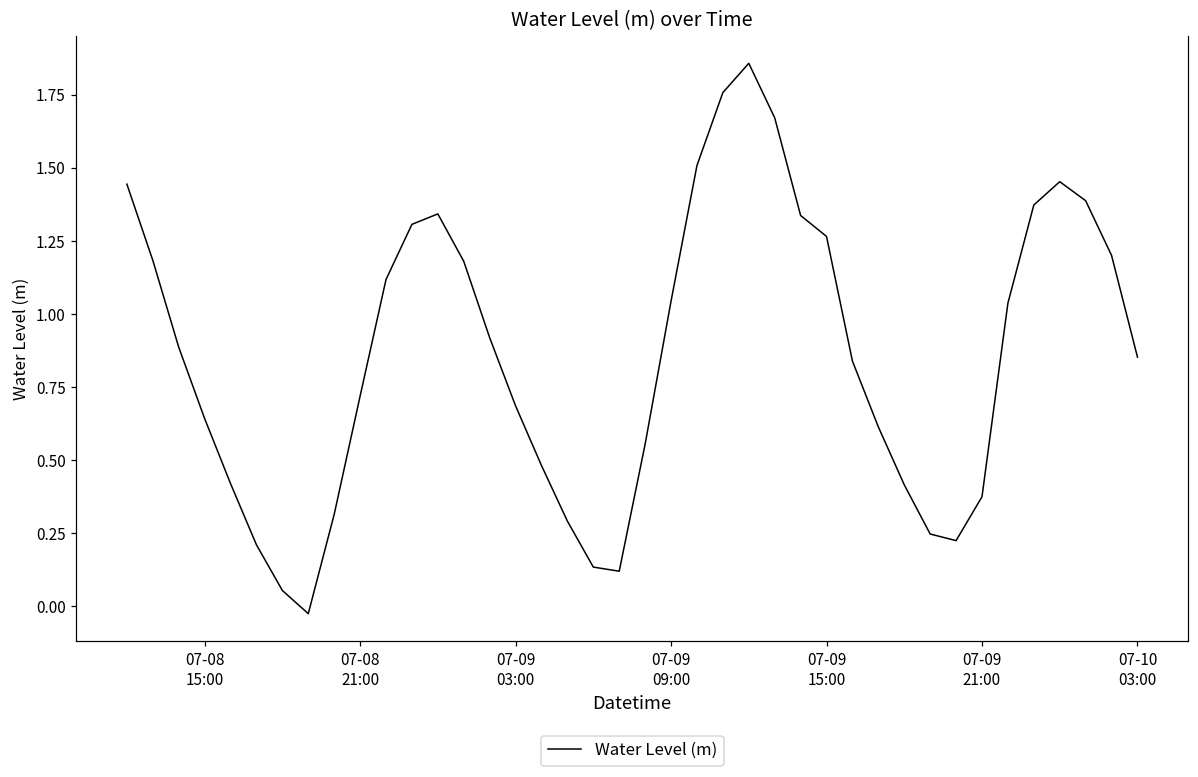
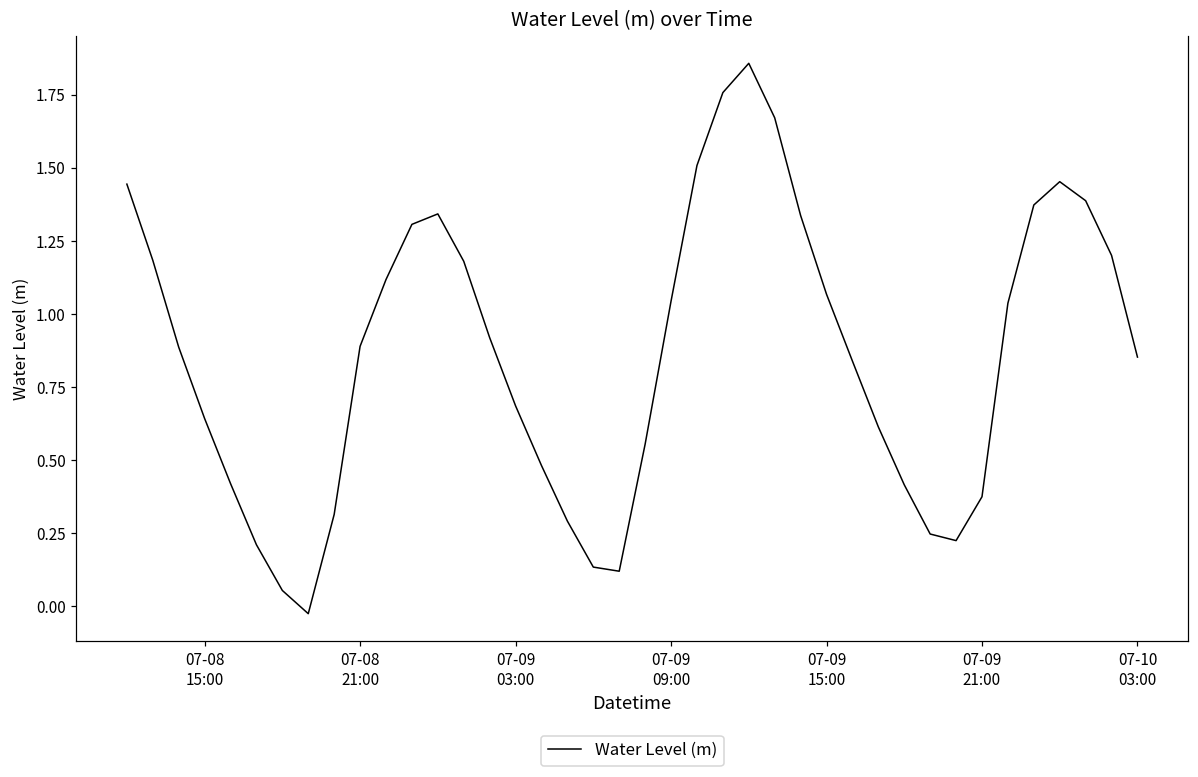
  {
    "07-08 15:00": 0.64,
-   "07-08 21:00": 0.72,
+   "07-08 21:00": 0.89,
    "07-09 03:00": 0.69,
    "07-09 09:00": 1.04,
-   "07-09 15:00": 1.27,
+   "07-09 15:00": 1.07,
    "07-09 21:00": 0.38,
    "07-10 03:00": 0.85
  }
